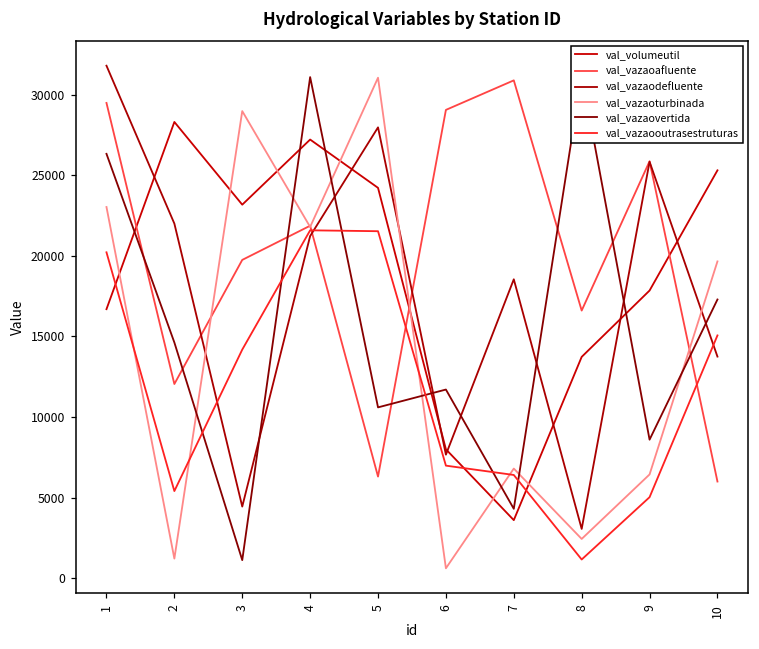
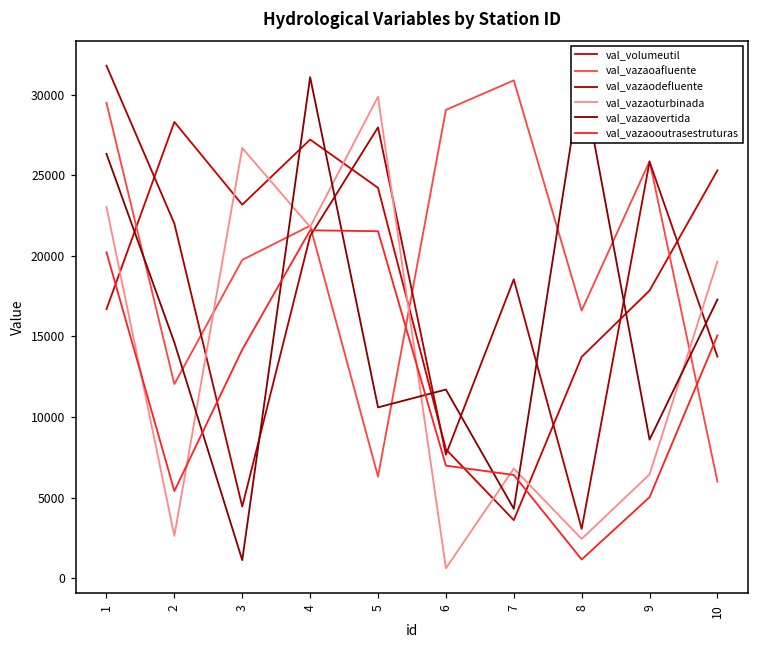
  {
    "val_vazaoturbinada": {
      "1": 23000,
-     "2": 1200,
-     "3": 29000,
-     "5": 31100,
+     "2": 2600,
+     "3": 26700,
+     "5": 29900,
      "6": 600,
      "7": 6800,
      "8": 2400,
      "9": 6400,
      "10": 19700
    }
  }
